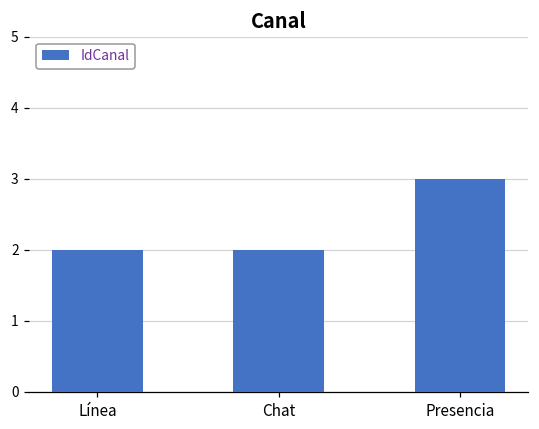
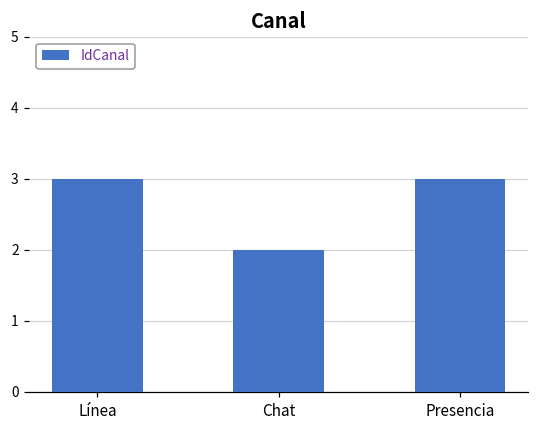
  {
-   "Línea": 2,
+   "Línea": 3,
    "Chat": 2,
    "Presencia": 3
  }
